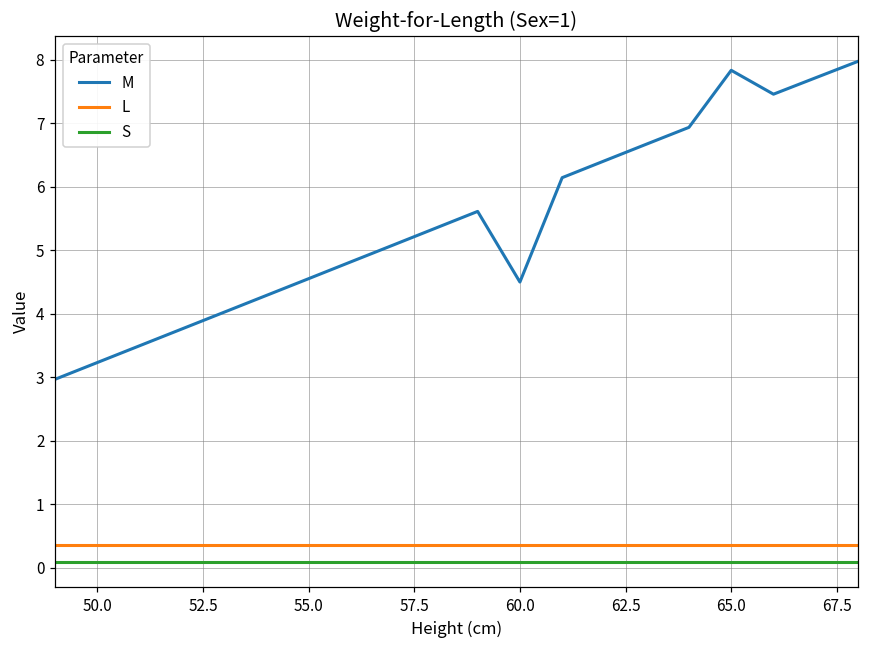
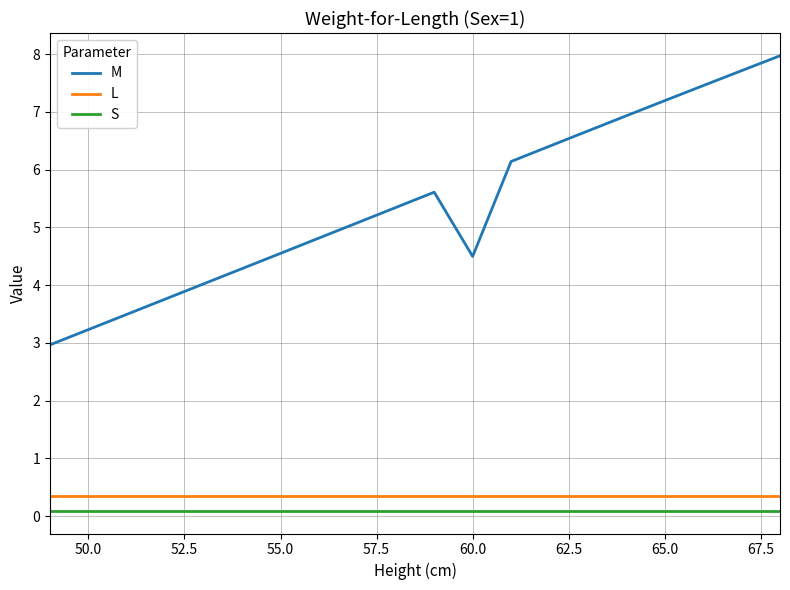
  {
    "M": {
      "50.0": 3.2,
      "55.0": 4.6,
      "60.0": 4.5,
-     "65.0": 7.8
+     "65.0": 7.2
    },
    "L": {
      "50.0": 0.4,
      "55.0": 0.4,
      "60.0": 0.4,
      "65.0": 0.4
    },
    "S": {
      "50.0": 0.1,
      "55.0": 0.1,
      "60.0": 0.1,
      "65.0": 0.1
    }
  }
